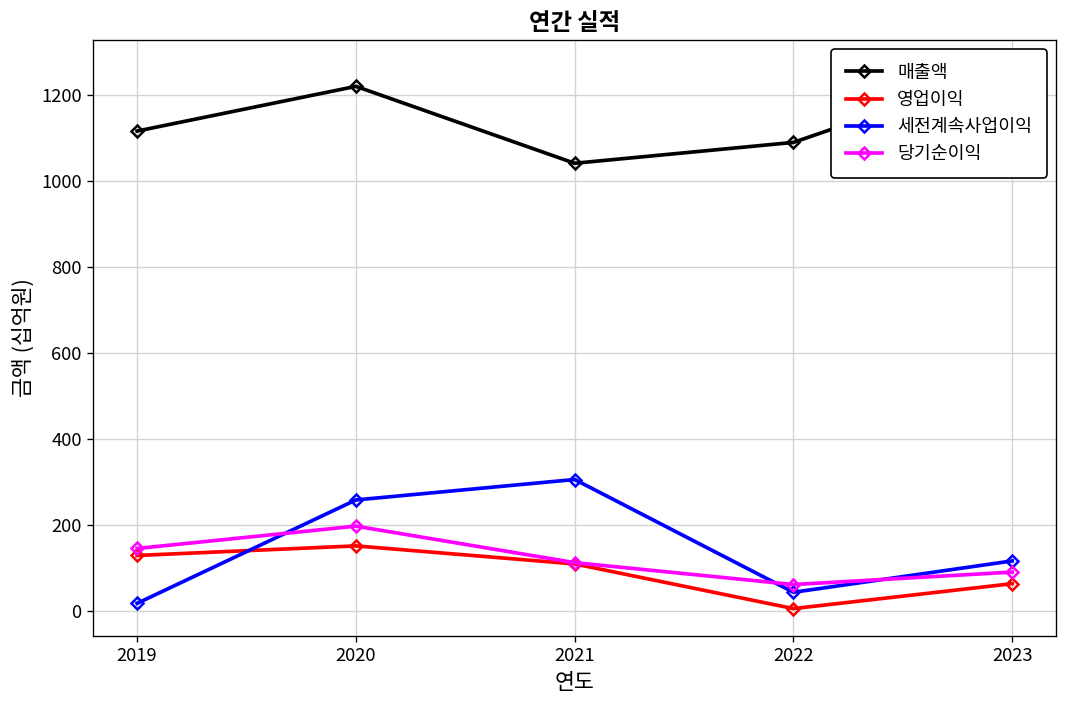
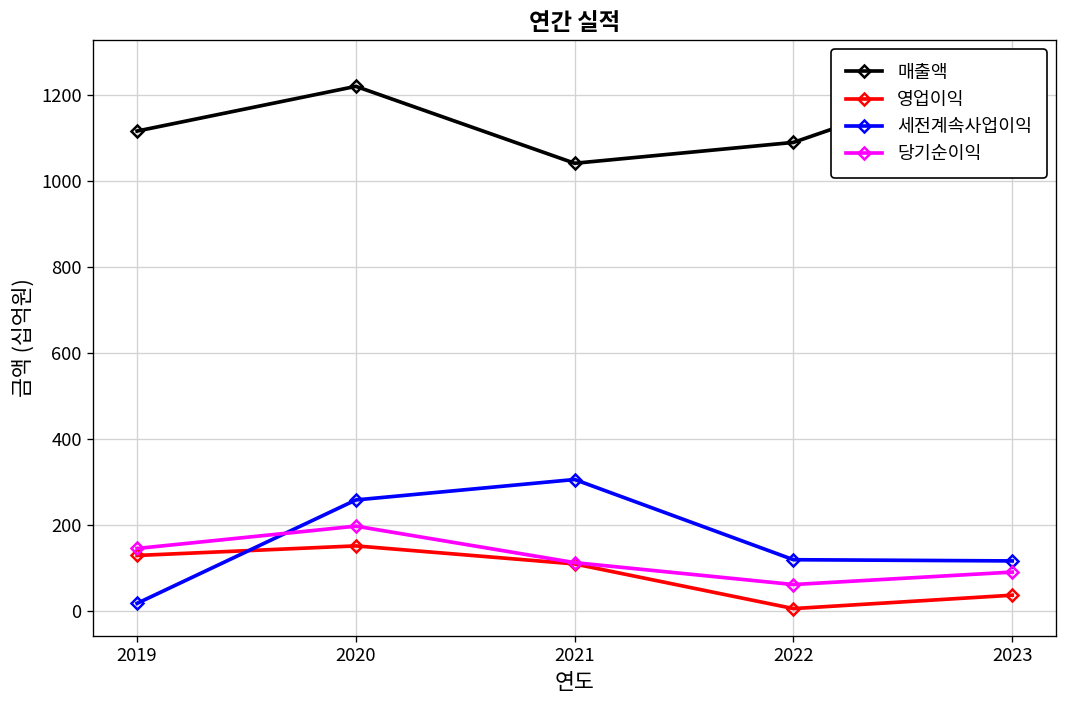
  {
    "매출액": {
      "2019": 1120,
      "2020": 1220,
      "2021": 1040,
      "2022": 1090
    },
    "영업이익": {
      "2019": 130,
      "2020": 150,
      "2022": 10,
-     "2023": 60
+     "2023": 40
    },
    "세전계속사업이익": {
      "2019": 20,
      "2020": 260,
      "2021": 310,
-     "2022": 40,
+     "2022": 120,
      "2023": 120
    },
    "당기순이익": {
      "2019": 150,
      "2020": 200,
      "2022": 60,
      "2023": 90
    }
  }
